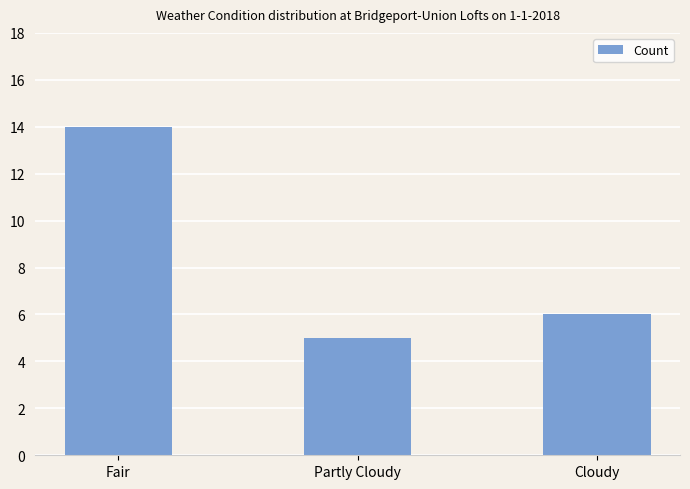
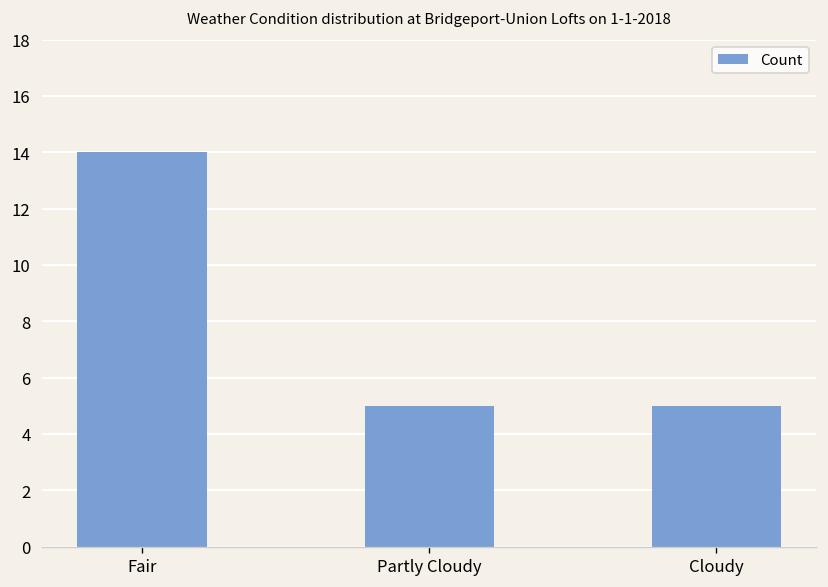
  {
    "Fair": 14,
    "Partly Cloudy": 5,
-   "Cloudy": 6
+   "Cloudy": 5
  }
